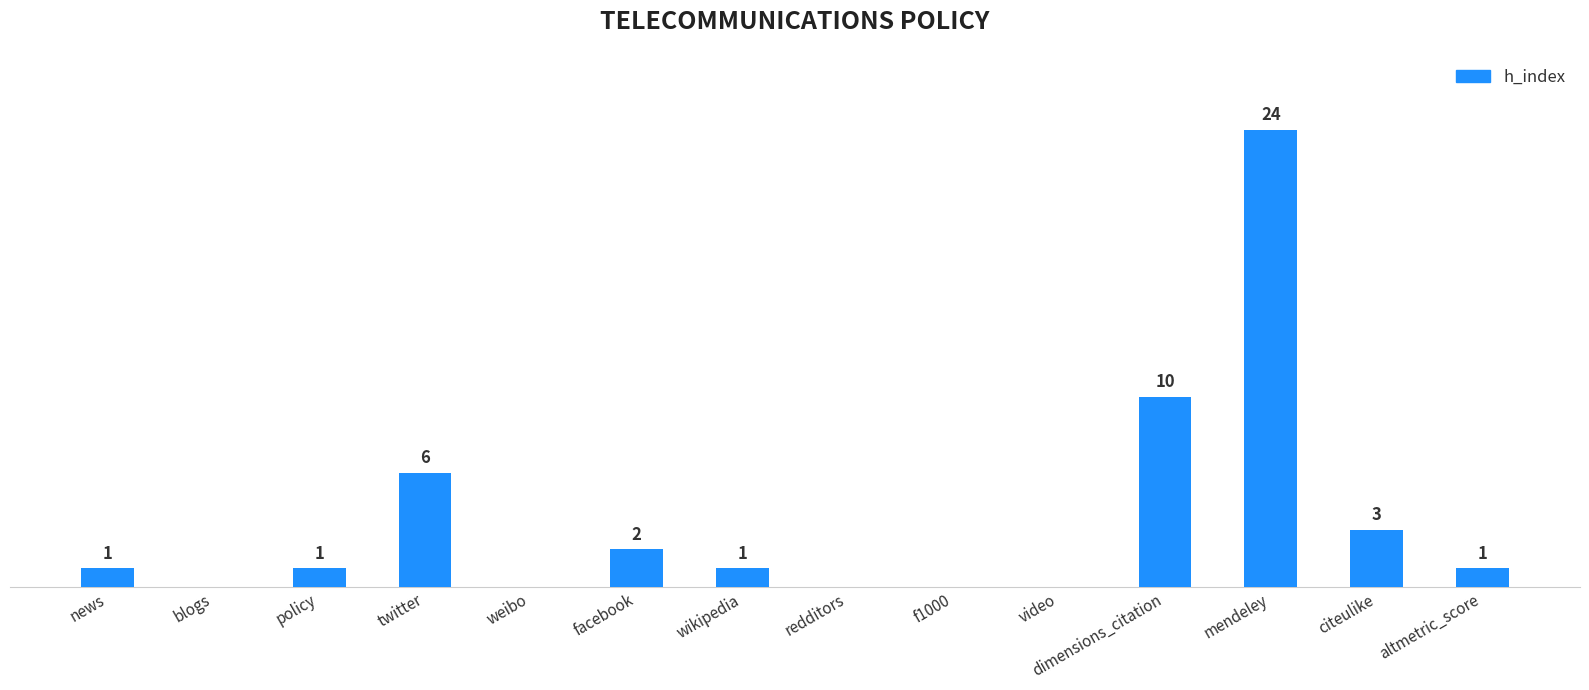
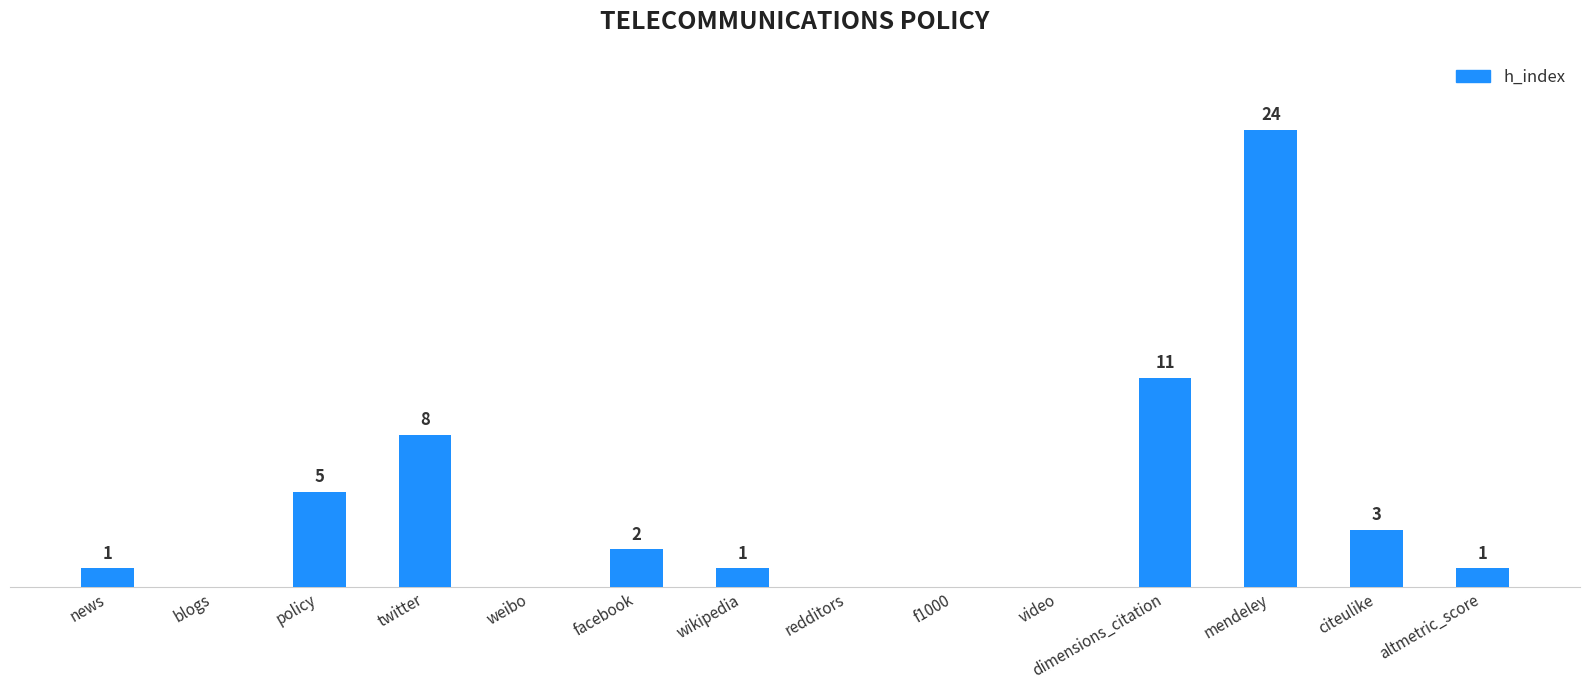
  {
    "news": 1,
-   "policy": 1,
-   "twitter": 6,
+   "policy": 5,
+   "twitter": 8,
    "facebook": 2,
    "wikipedia": 1,
-   "dimensions_citation": 10,
+   "dimensions_citation": 11,
    "mendeley": 24,
    "citeulike": 3,
    "altmetric_score": 1
  }
